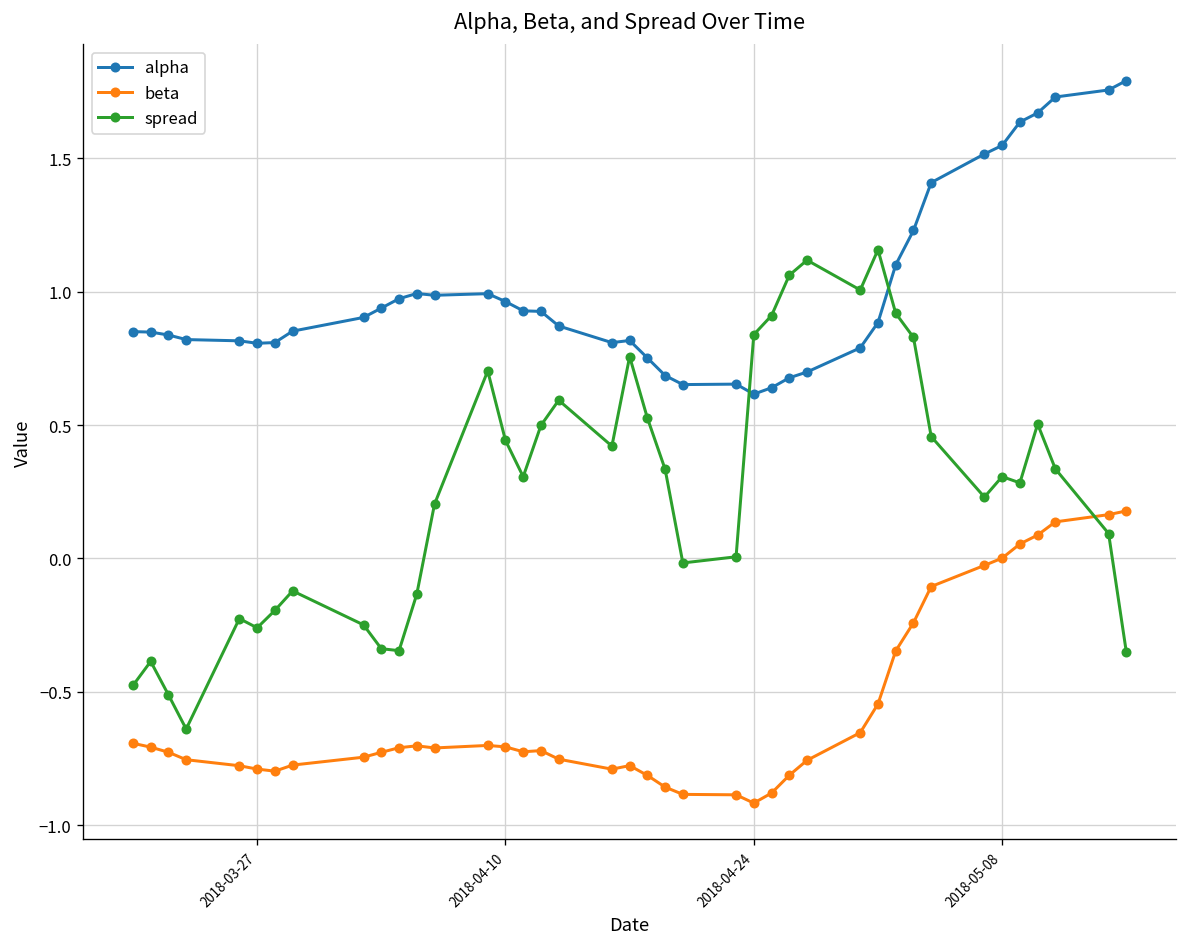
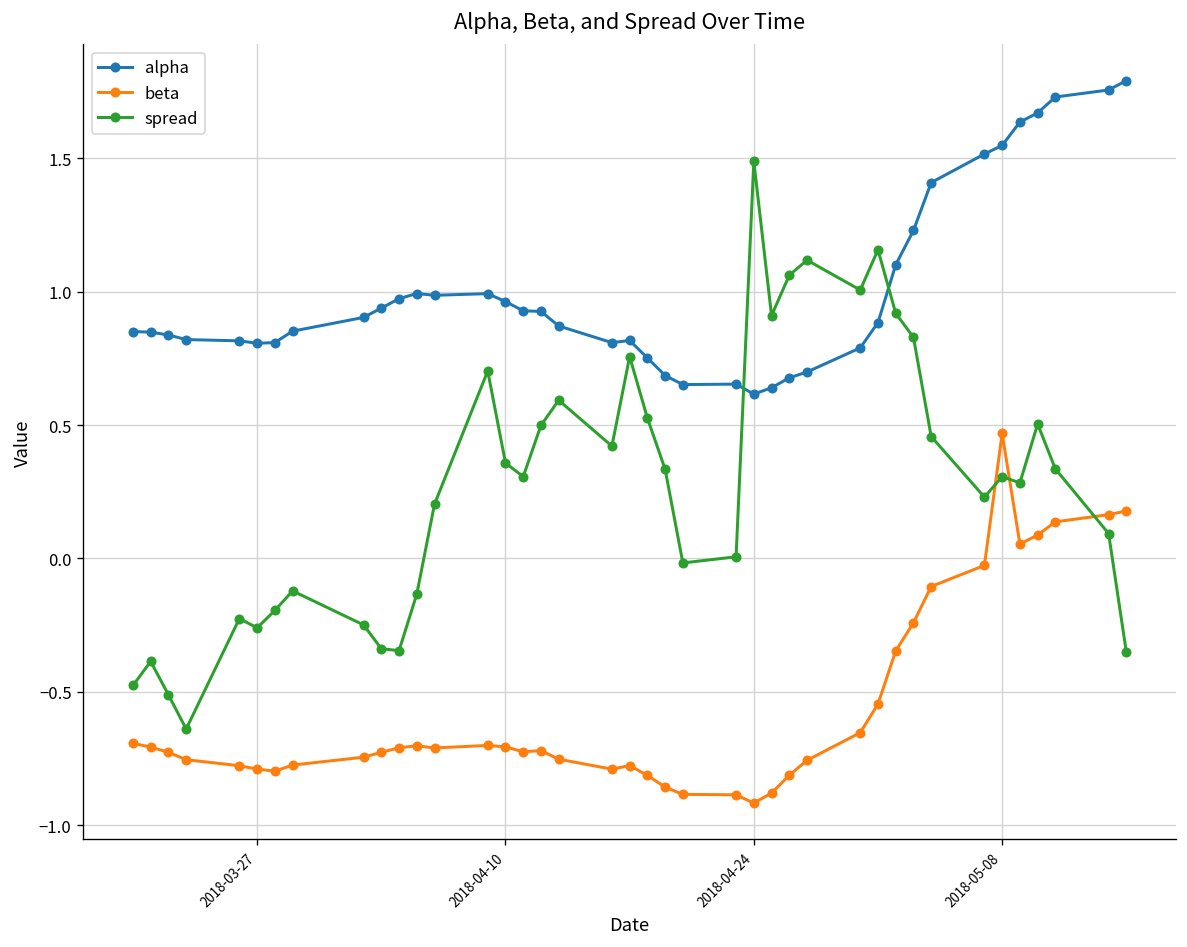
  {
    "alpha": {
      "2018-03-27": 0.81,
      "2018-04-10": 0.96,
      "2018-04-24": 0.62,
      "2018-05-08": 1.55
    },
    "beta": {
      "2018-03-27": -0.79,
      "2018-04-10": -0.71,
      "2018-04-24": -0.92,
-     "2018-05-08": 0.00
+     "2018-05-08": 0.47
    },
    "spread": {
      "2018-03-27": -0.26,
-     "2018-04-10": 0.44,
-     "2018-04-24": 0.84,
+     "2018-04-10": 0.36,
+     "2018-04-24": 1.49,
      "2018-05-08": 0.31
    }
  }
